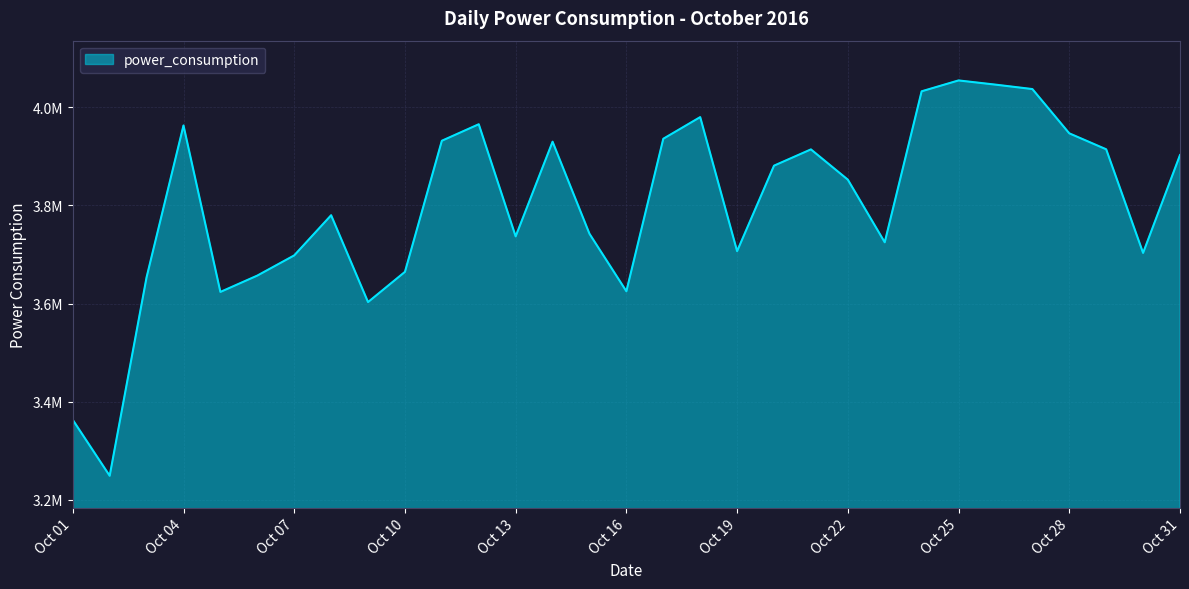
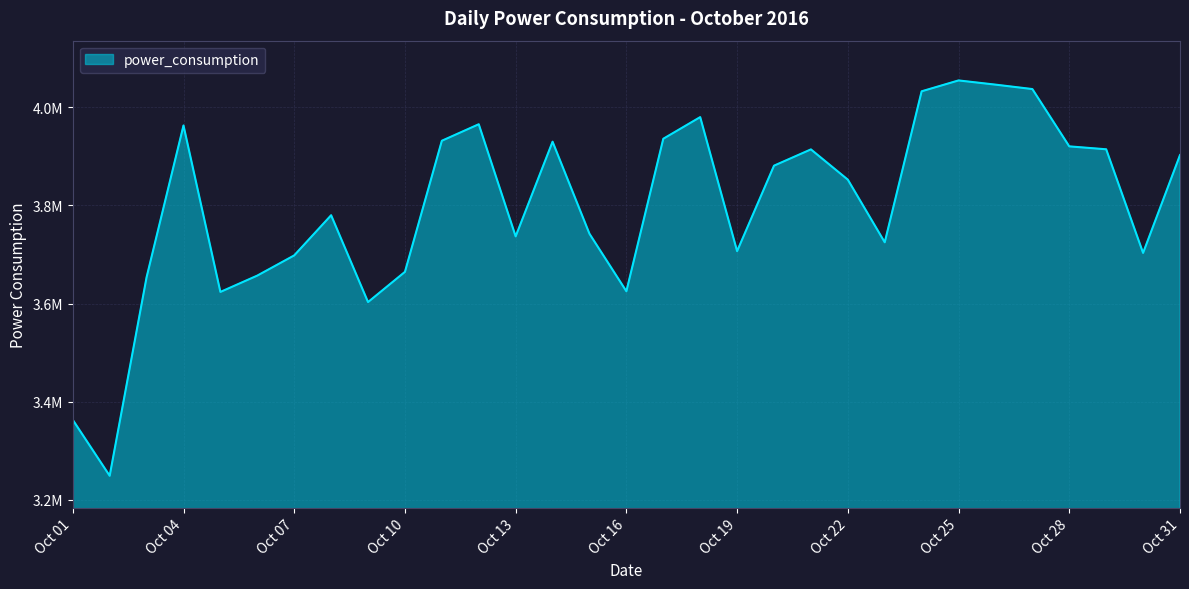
  {
    "Oct 01": 3360000,
    "Oct 04": 3960000,
    "Oct 07": 3700000,
    "Oct 10": 3660000,
    "Oct 13": 3740000,
    "Oct 16": 3630000,
    "Oct 19": 3710000,
    "Oct 22": 3850000,
    "Oct 25": 4060000,
-   "Oct 28": 3950000,
+   "Oct 28": 3920000,
    "Oct 31": 3900000
  }
